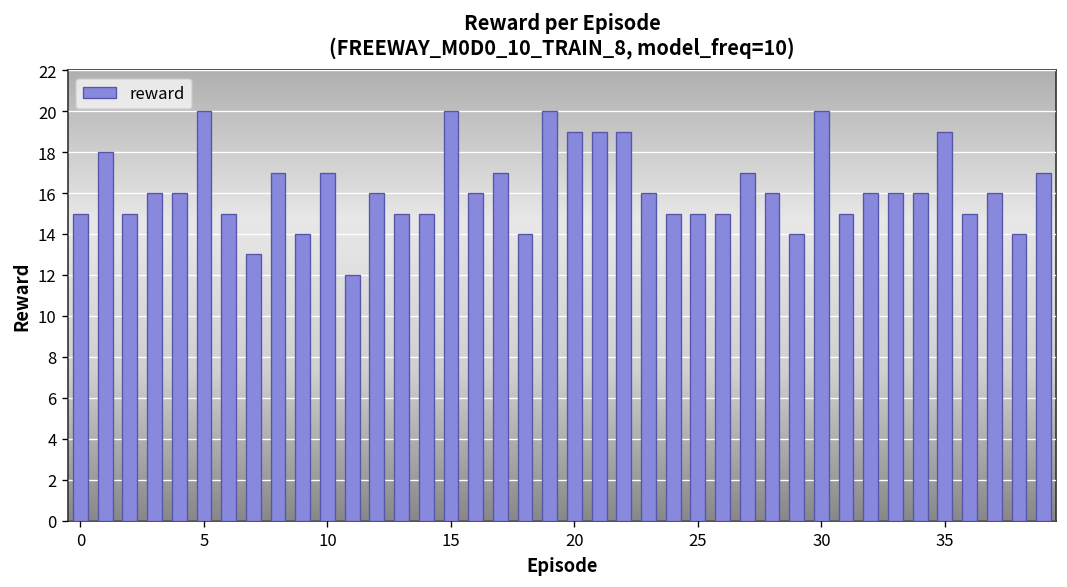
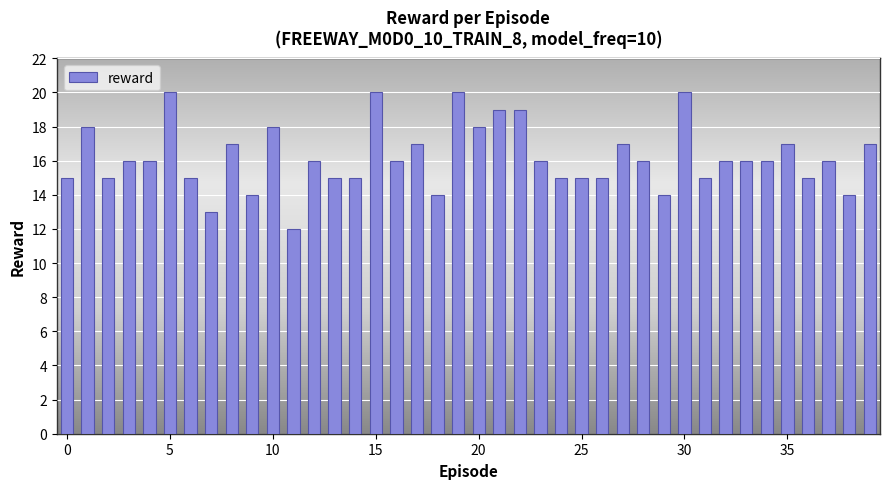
  {
    "0": 15,
    "5": 20,
-   "10": 17,
+   "10": 18,
    "15": 20,
-   "20": 19,
+   "20": 18,
    "25": 15,
    "30": 20,
-   "35": 19
+   "35": 17
  }
